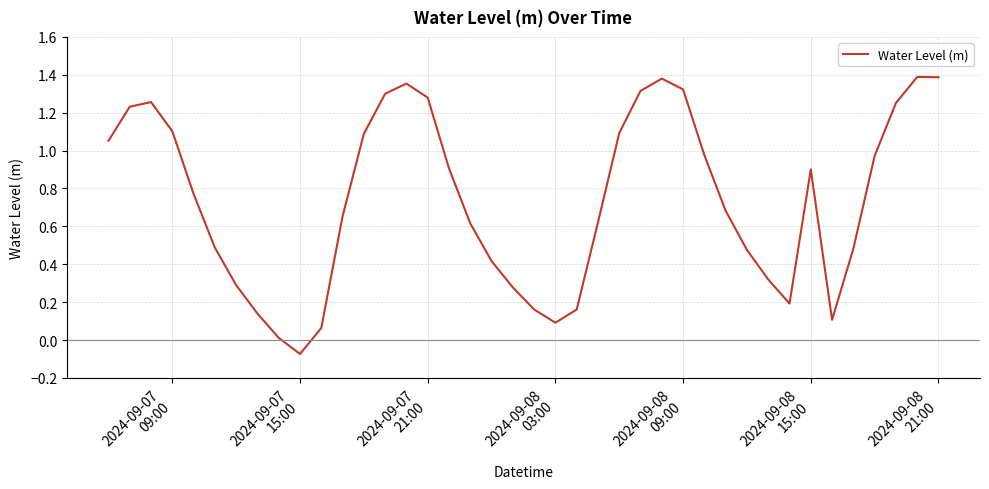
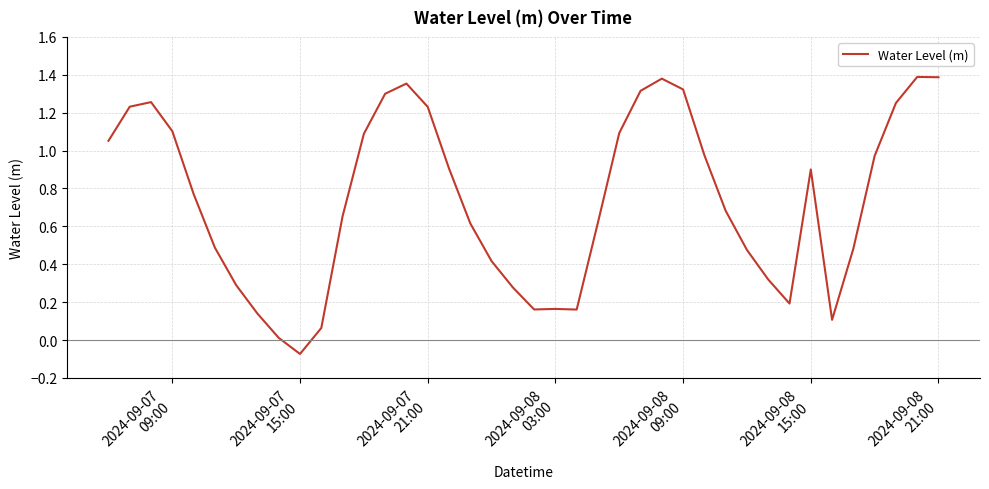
  {
    "2024-09-07 09:00": 1.10,
    "2024-09-07 15:00": -0.07,
-   "2024-09-07 21:00": 1.28,
-   "2024-09-08 03:00": 0.09,
+   "2024-09-07 21:00": 1.23,
+   "2024-09-08 03:00": 0.16,
    "2024-09-08 09:00": 1.32,
    "2024-09-08 15:00": 0.90,
    "2024-09-08 21:00": 1.39
  }
